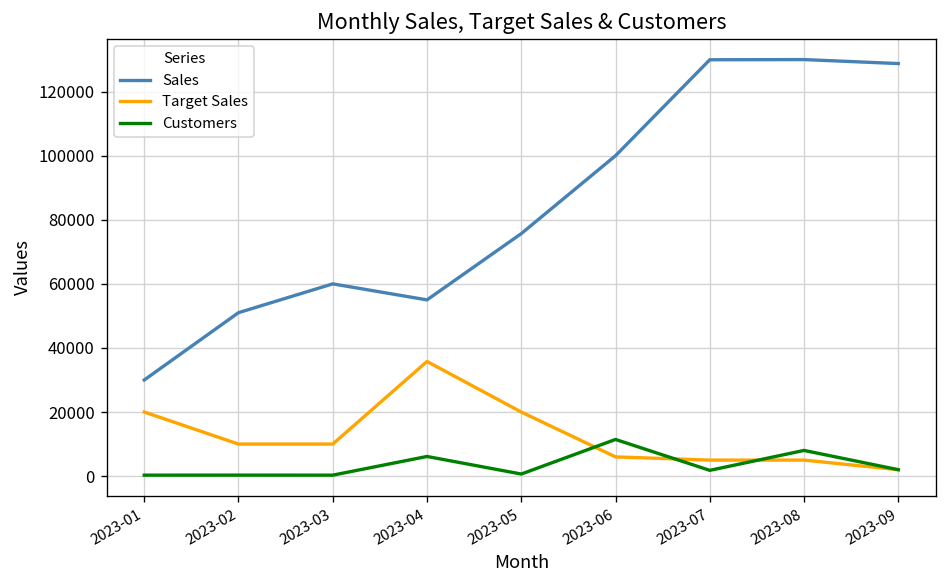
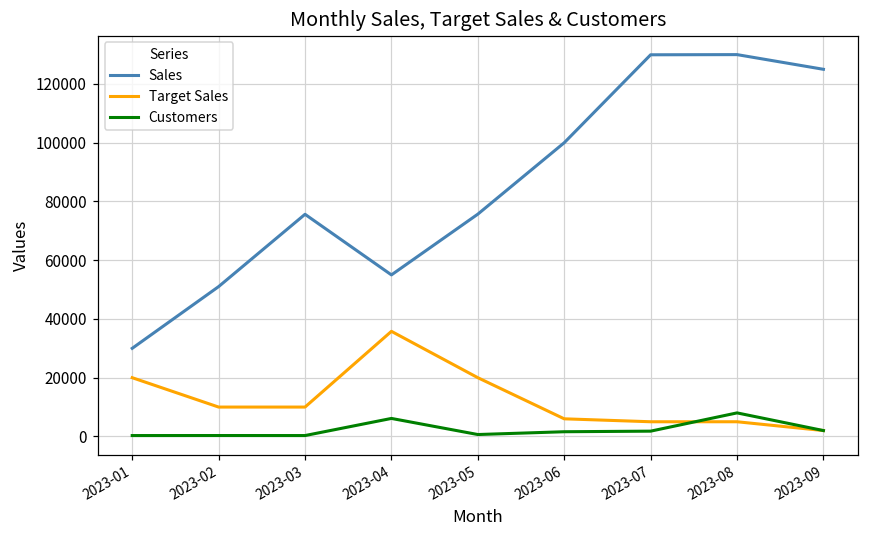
  {
    "Sales": {
      "2023-01": 30000,
      "2023-02": 51000,
-     "2023-03": 60000,
+     "2023-03": 76000,
      "2023-04": 55000,
      "2023-05": 76000,
      "2023-06": 100000,
      "2023-07": 130000,
      "2023-08": 130000,
-     "2023-09": 129000
+     "2023-09": 125000
    },
    "Target Sales": {
      "2023-01": 20000,
      "2023-02": 10000,
      "2023-03": 10000,
      "2023-04": 36000,
      "2023-05": 20000,
      "2023-06": 6000,
      "2023-07": 5000,
      "2023-08": 5000
    },
    "Customers": {
      "2023-01": 0,
      "2023-02": 0,
      "2023-03": 0,
      "2023-04": 6000,
      "2023-05": 1000,
-     "2023-06": 11000,
+     "2023-06": 2000,
      "2023-07": 2000,
      "2023-08": 8000
    }
  }
